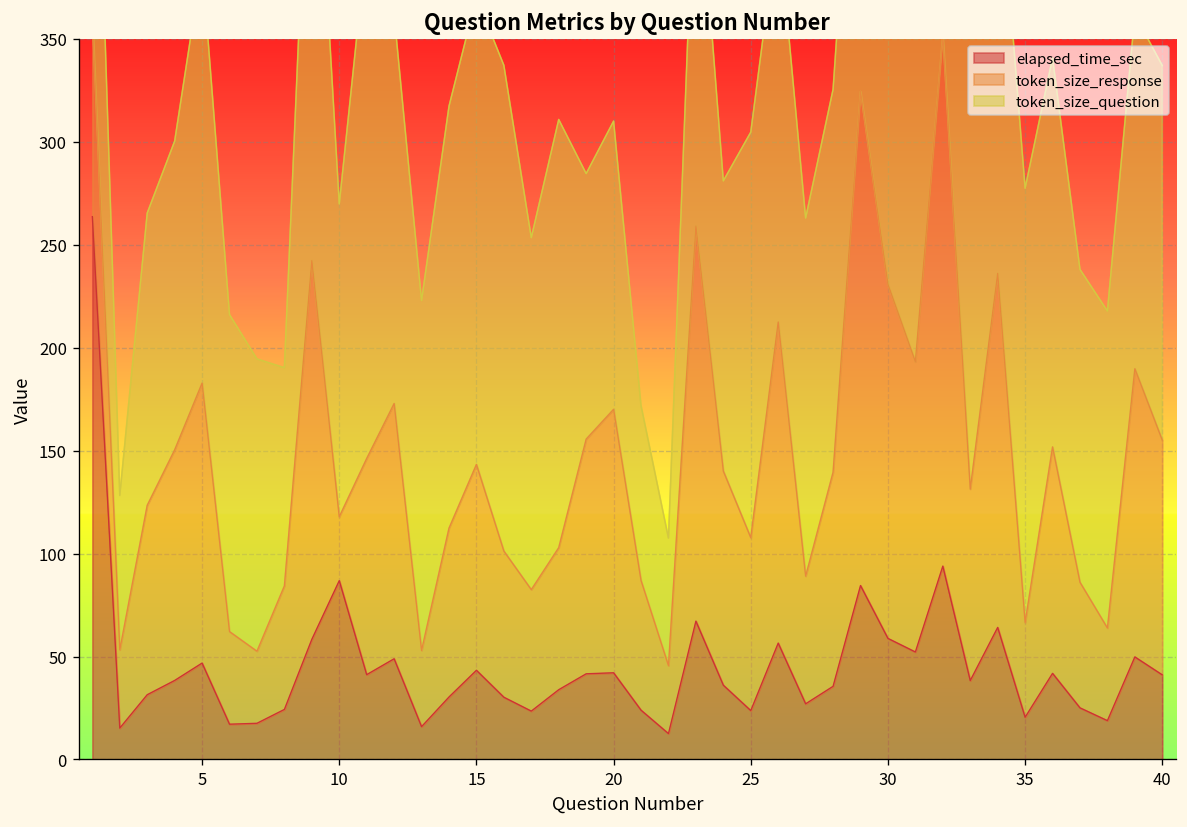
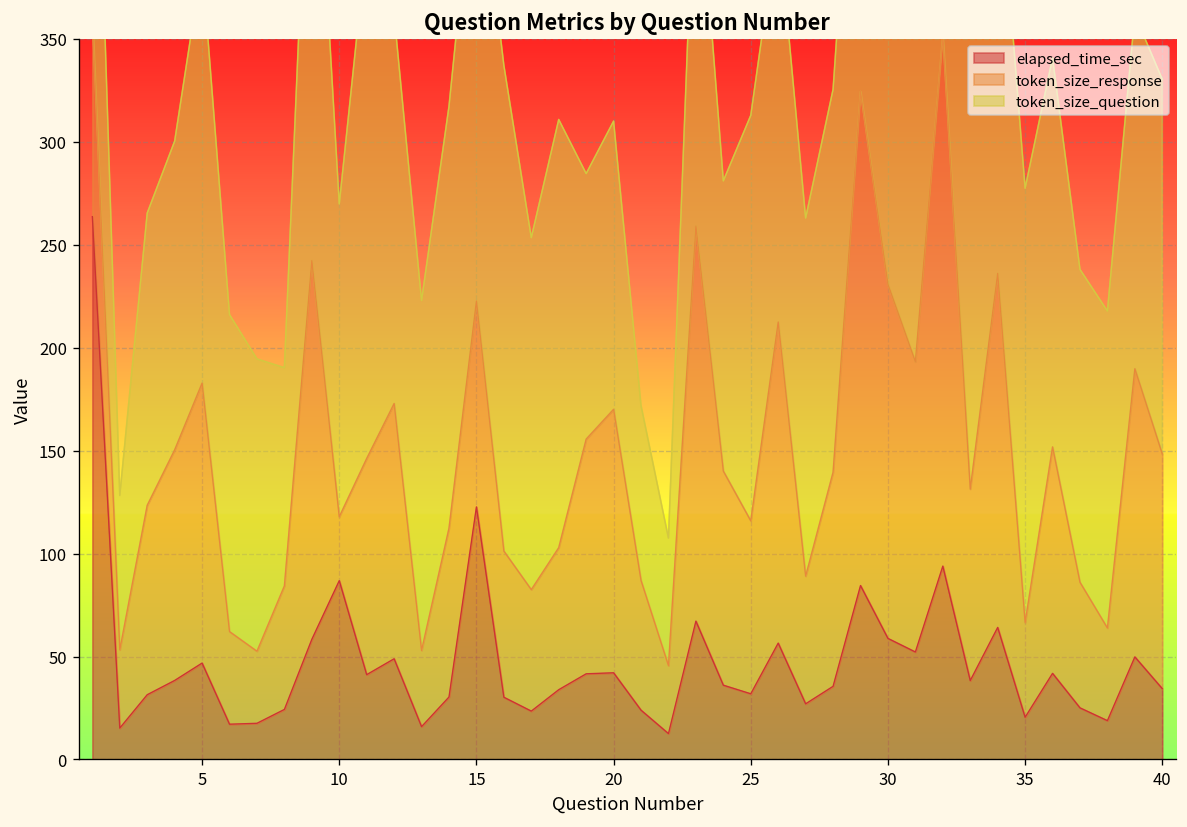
  {
    "elapsed_time_sec": {
      "5": 47,
      "10": 87,
-     "15": 43,
+     "15": 123,
      "20": 42,
-     "25": 24,
+     "25": 32,
      "30": 59,
      "35": 21,
-     "40": 41
+     "40": 34
    }
  }
